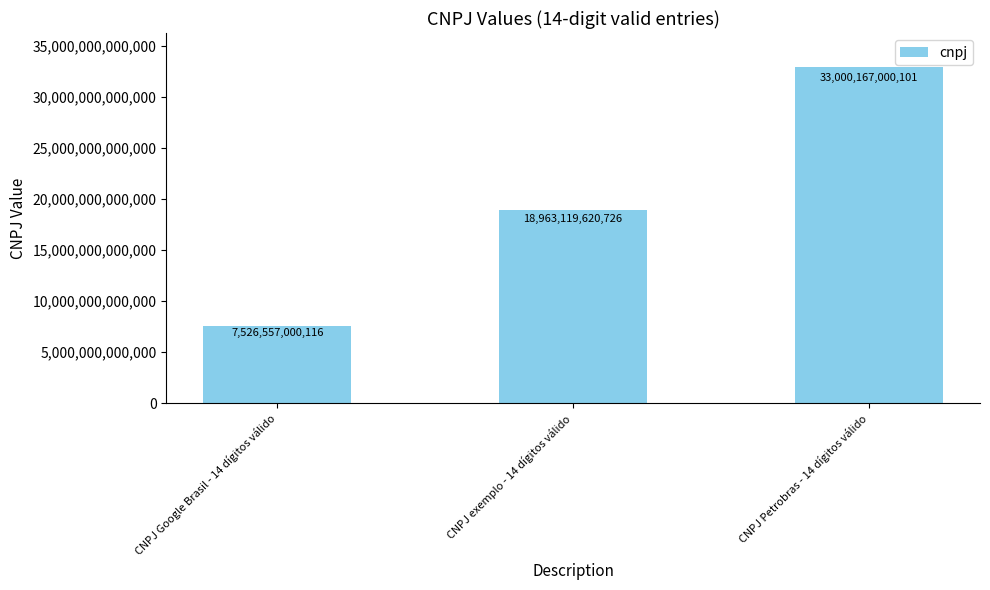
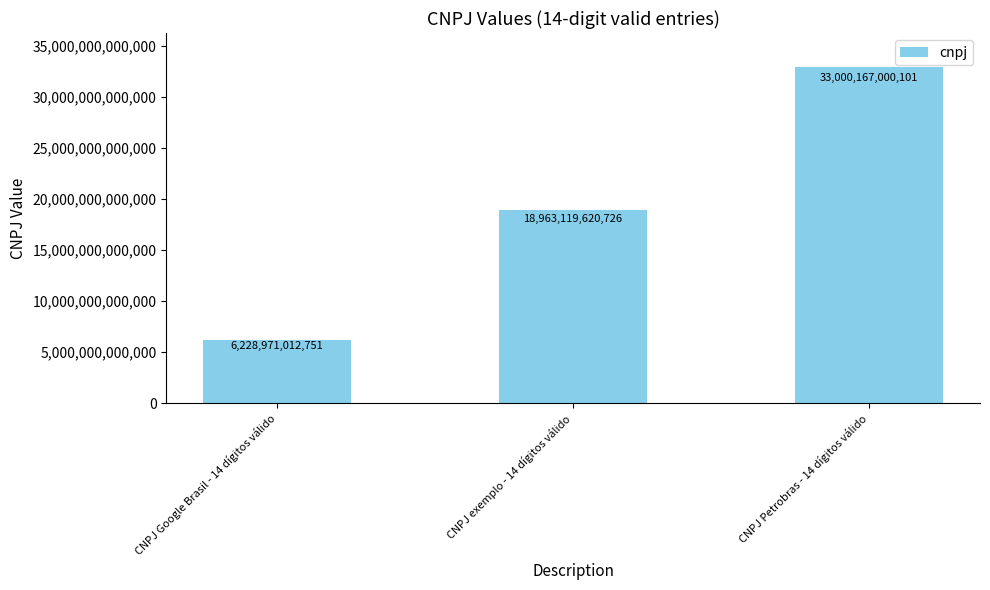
  {
-   "CNPJ Google Brasil - 14 dígitos válido": "7,526,557,000,116",
+   "CNPJ Google Brasil - 14 dígitos válido": "6,228,971,012,751",
    "CNPJ exemplo - 14 dígitos válido": "18,963,119,620,726",
    "CNPJ Petrobras - 14 dígitos válido": "33,000,167,000,101"
  }
